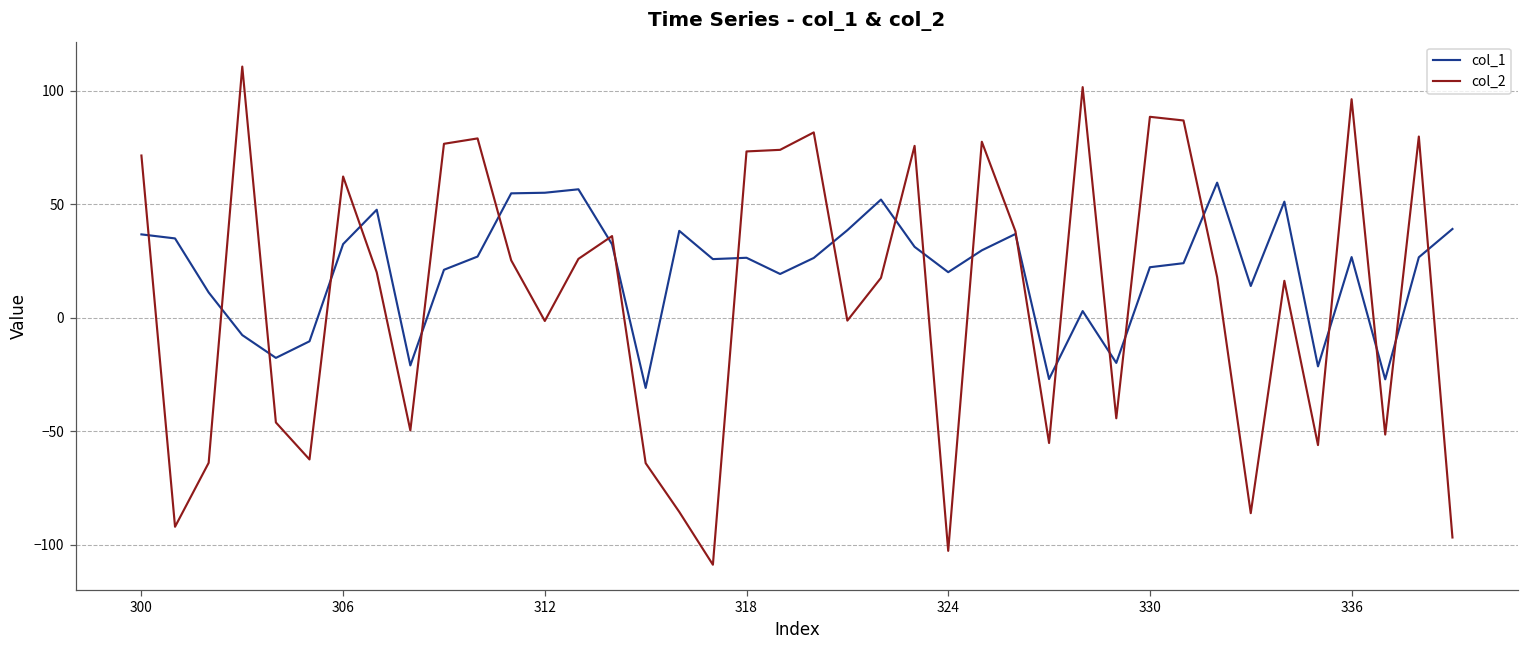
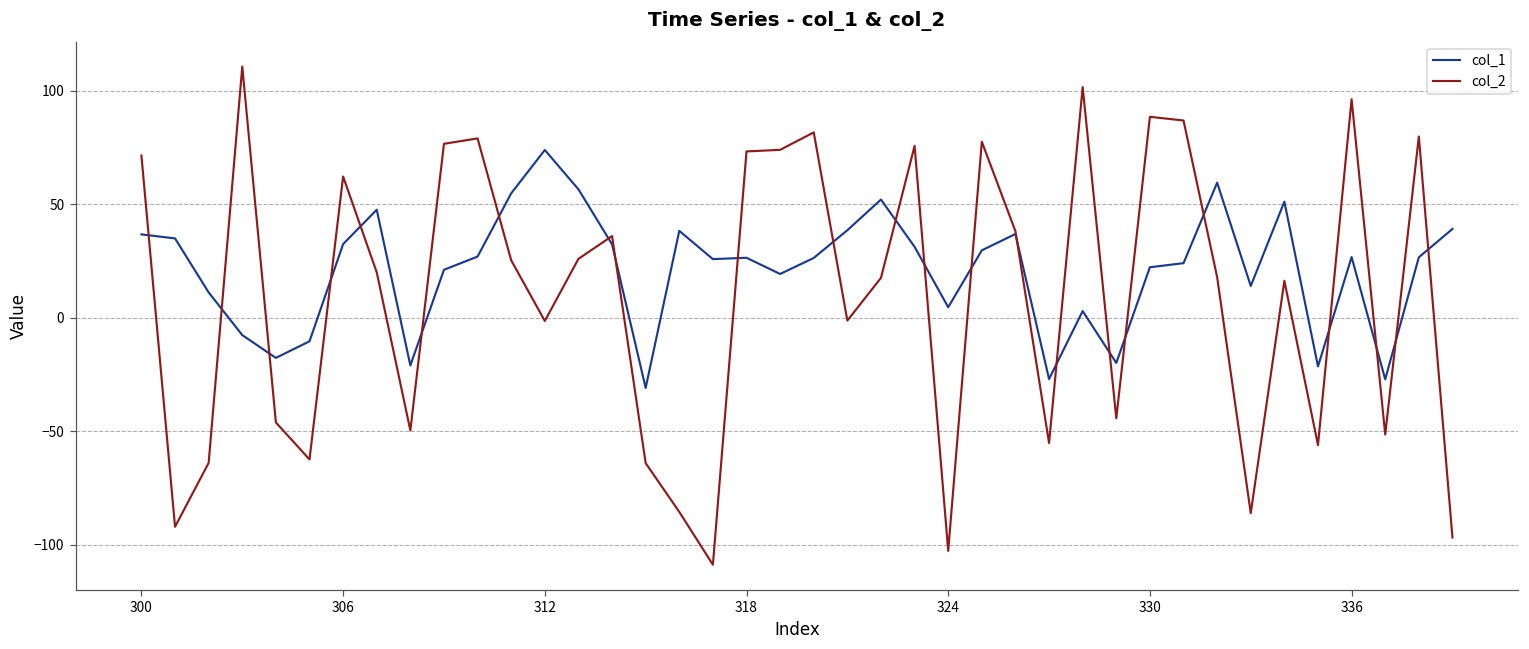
  {
    "col_1": {
      "300": 37,
      "306": 32,
-     "312": 55,
+     "312": 74,
      "318": 26,
-     "324": 20,
+     "324": 5,
      "330": 22,
      "336": 27
    },
    "col_2": {
      "300": 71,
      "306": 62,
      "312": -1,
      "318": 73,
      "324": -103,
      "330": 88,
      "336": 96
    }
  }
